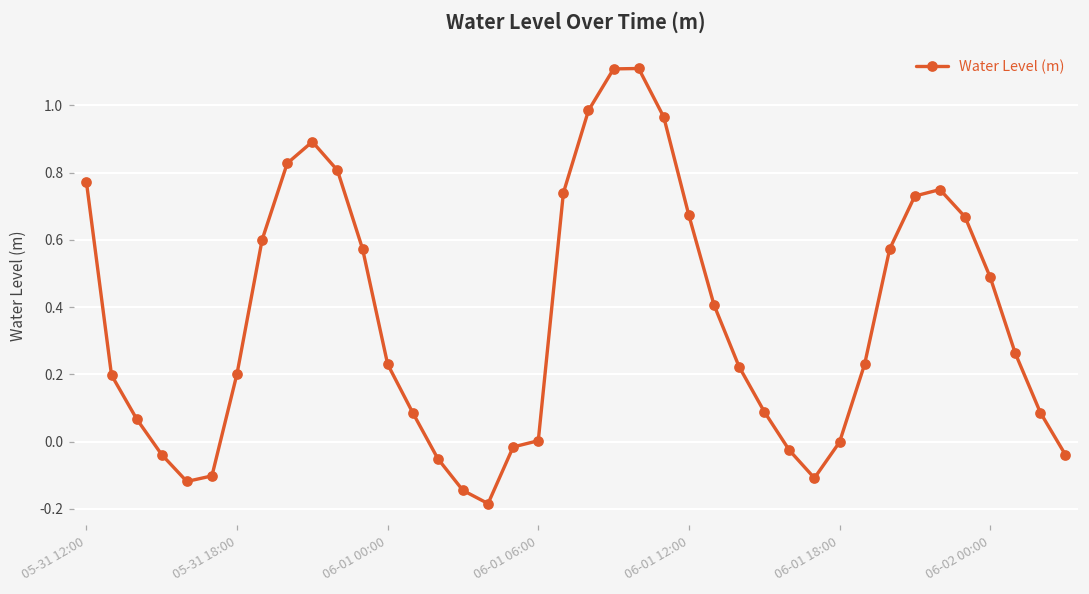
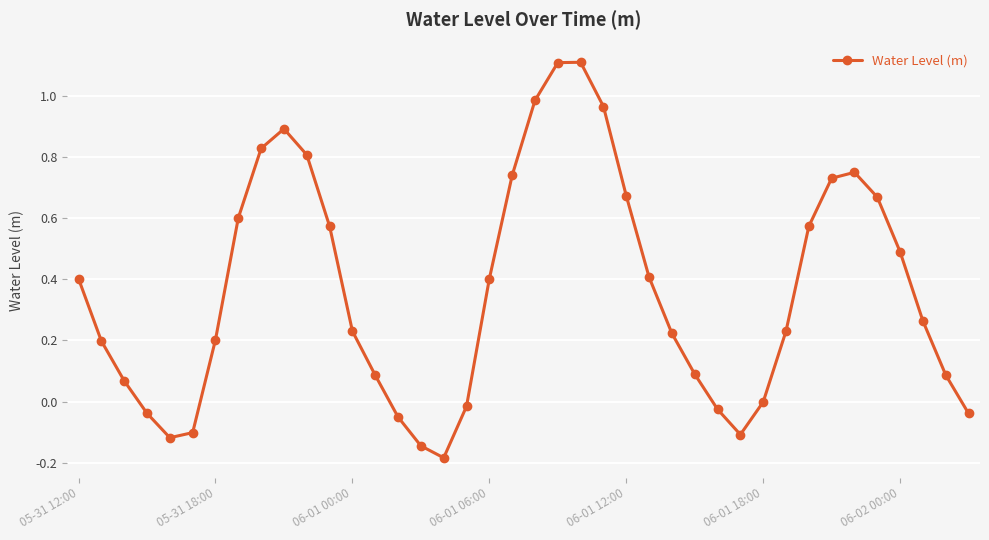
  {
-   "05-31 12:00": 0.77,
+   "05-31 12:00": 0.40,
    "05-31 18:00": 0.20,
    "06-01 00:00": 0.23,
-   "06-01 06:00": 0.00,
+   "06-01 06:00": 0.40,
    "06-01 12:00": 0.67,
    "06-01 18:00": 0.00,
    "06-02 00:00": 0.49
  }
